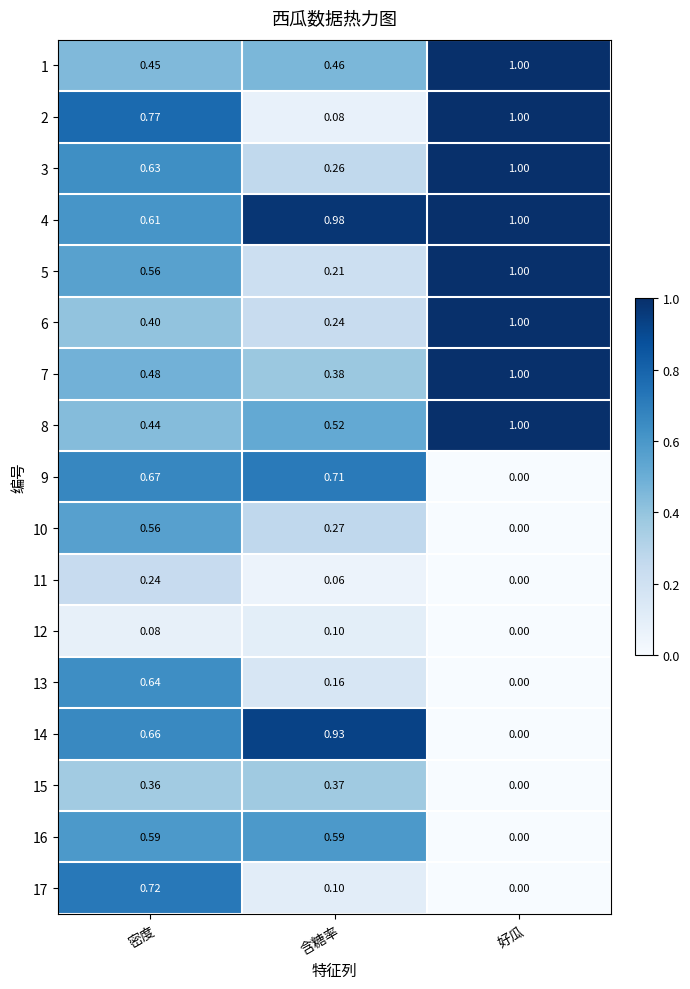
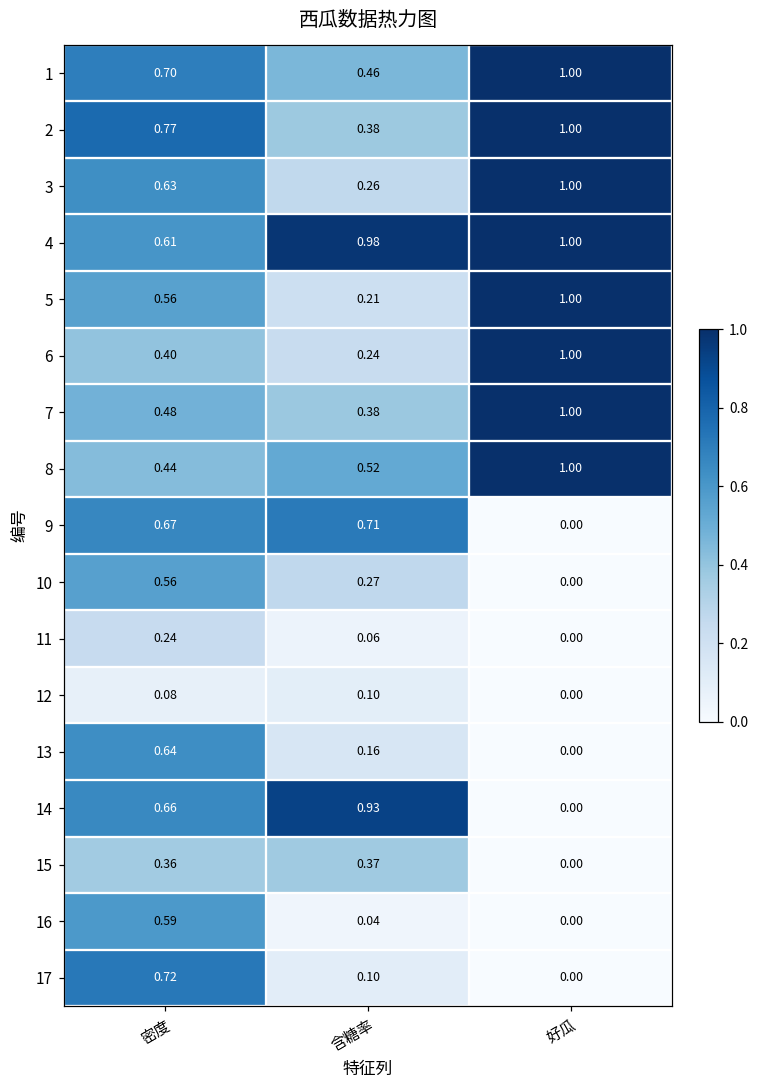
  {
    "1": {
-     "密度": 0.45,
+     "密度": 0.70,
      "含糖率": 0.46,
      "好瓜": 1.00
    },
    "2": {
      "密度": 0.77,
-     "含糖率": 0.08,
+     "含糖率": 0.38,
      "好瓜": 1.00
    },
    "3": {
      "密度": 0.63,
      "含糖率": 0.26,
      "好瓜": 1.00
    },
    "4": {
      "密度": 0.61,
      "含糖率": 0.98,
      "好瓜": 1.00
    },
    "5": {
      "密度": 0.56,
      "含糖率": 0.21,
      "好瓜": 1.00
    },
    "6": {
      "密度": 0.40,
      "含糖率": 0.24,
      "好瓜": 1.00
    },
    "7": {
      "密度": 0.48,
      "含糖率": 0.38,
      "好瓜": 1.00
    },
    "8": {
      "密度": 0.44,
      "含糖率": 0.52,
      "好瓜": 1.00
    },
    "9": {
      "密度": 0.67,
      "含糖率": 0.71,
      "好瓜": 0.00
    },
    "10": {
      "密度": 0.56,
      "含糖率": 0.27,
      "好瓜": 0.00
    },
    "11": {
      "密度": 0.24,
      "含糖率": 0.06,
      "好瓜": 0.00
    },
    "12": {
      "密度": 0.08,
      "含糖率": 0.10,
      "好瓜": 0.00
    },
    "13": {
      "密度": 0.64,
      "含糖率": 0.16,
      "好瓜": 0.00
    },
    "14": {
      "密度": 0.66,
      "含糖率": 0.93,
      "好瓜": 0.00
    },
    "15": {
      "密度": 0.36,
      "含糖率": 0.37,
      "好瓜": 0.00
    },
    "16": {
      "密度": 0.59,
-     "含糖率": 0.59,
+     "含糖率": 0.04,
      "好瓜": 0.00
    },
    "17": {
      "密度": 0.72,
      "含糖率": 0.10,
      "好瓜": 0.00
    }
  }
